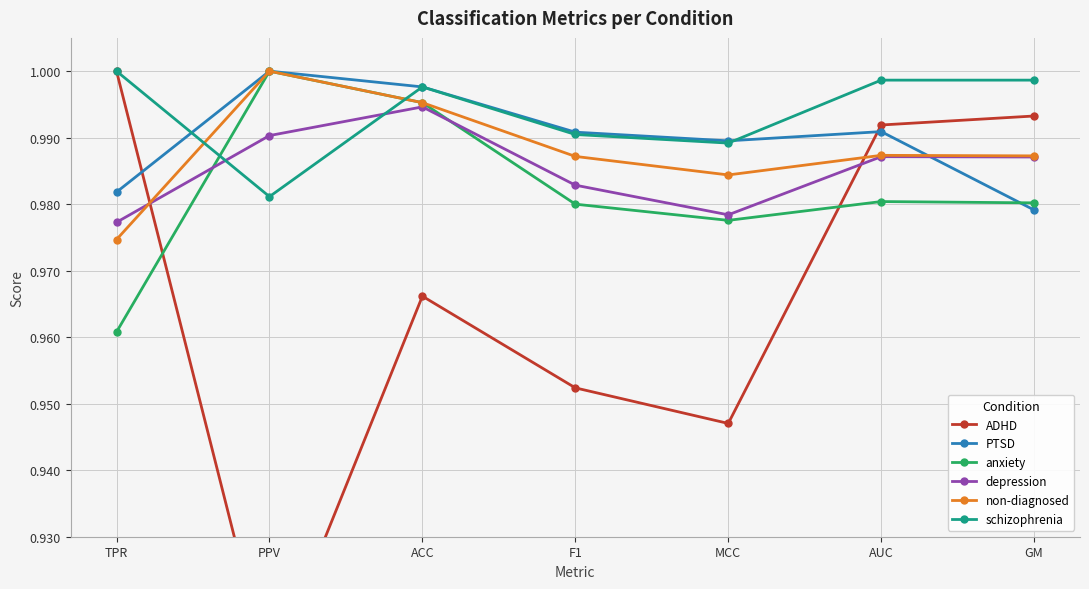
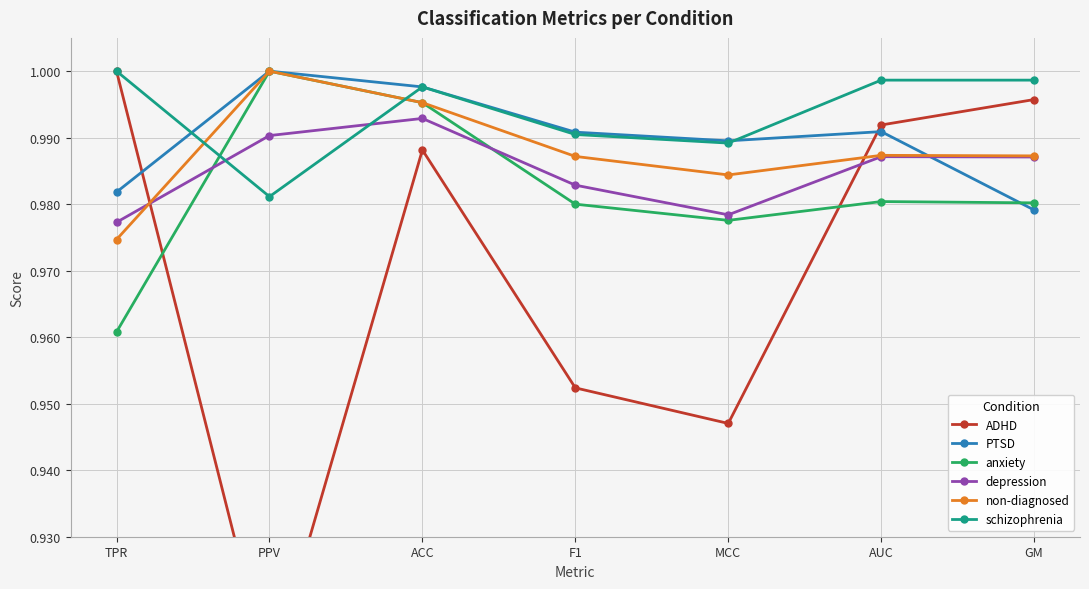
  {
    "ADHD": {
-     "ACC": 0.966,
+     "ACC": 0.988,
      "F1": 0.952,
      "MCC": 0.947,
      "AUC": 0.992,
-     "GM": 0.993
+     "GM": 0.996
    },
    "PTSD": {
      "TPR": 0.982,
      "AUC": 0.991,
      "GM": 0.979
    },
    "depression": {
      "TPR": 0.977,
      "PPV": 0.990,
-     "ACC": 0.995,
+     "ACC": 0.993,
      "F1": 0.983,
      "MCC": 0.978
    },
    "non-diagnosed": {
      "TPR": 0.975,
      "F1": 0.987,
      "MCC": 0.984
    }
  }
